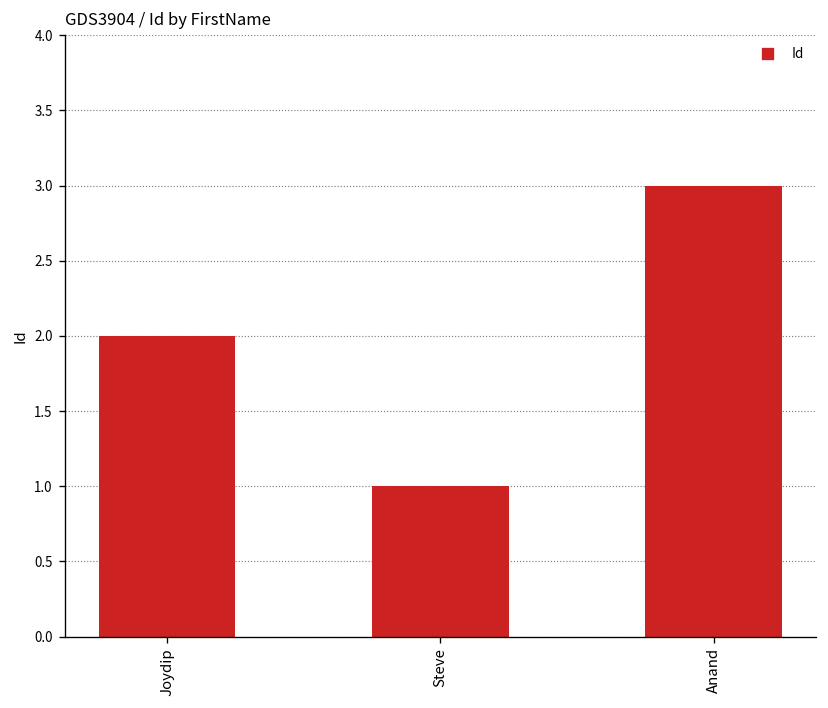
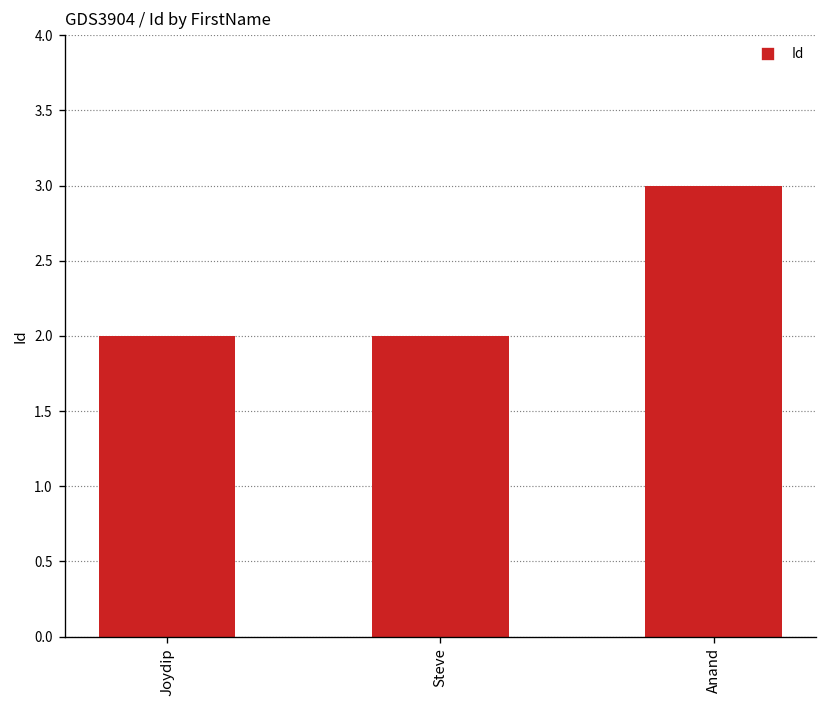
  {
    "Joydip": 2,
-   "Steve": 1,
+   "Steve": 2,
    "Anand": 3
  }
